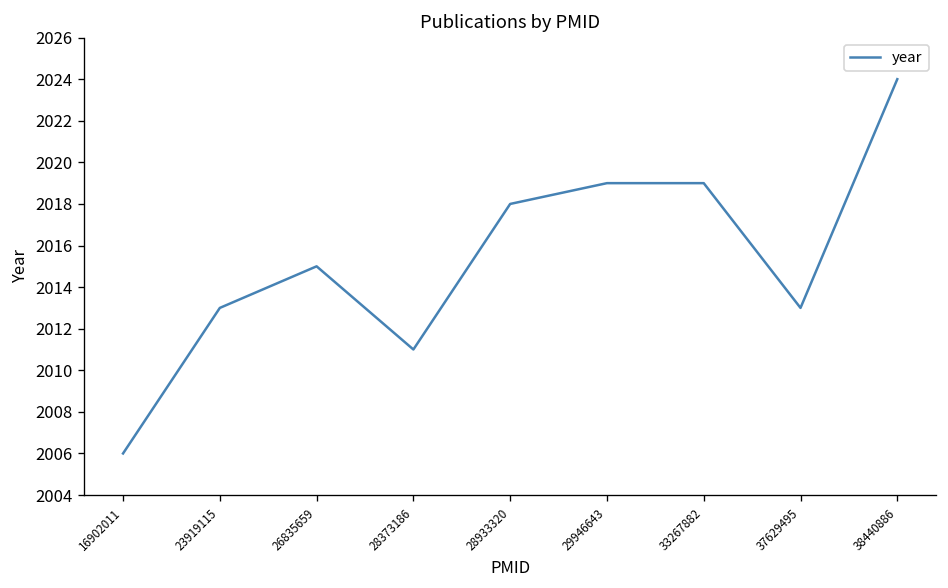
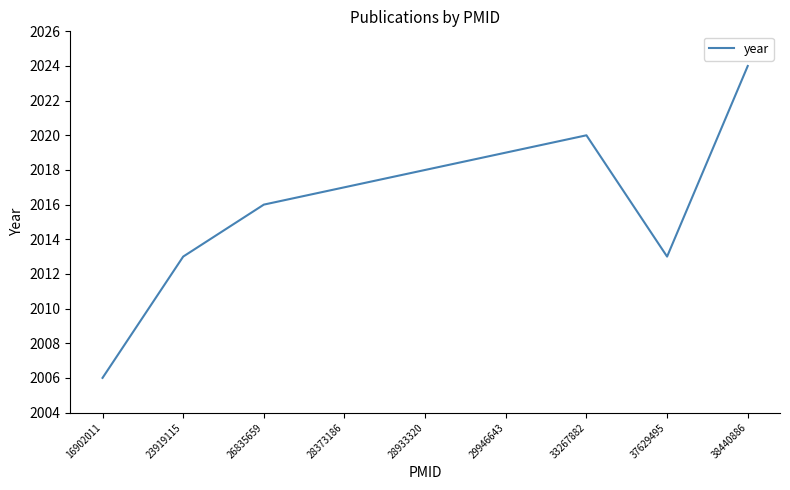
  {
    "16902011": 2006,
    "23919115": 2013,
-   "26835659": 2015,
-   "28373186": 2011,
+   "26835659": 2016,
+   "28373186": 2017,
    "28933320": 2018,
    "29946643": 2019,
-   "33267882": 2019,
+   "33267882": 2020,
    "37629495": 2013,
    "38440886": 2024
  }
